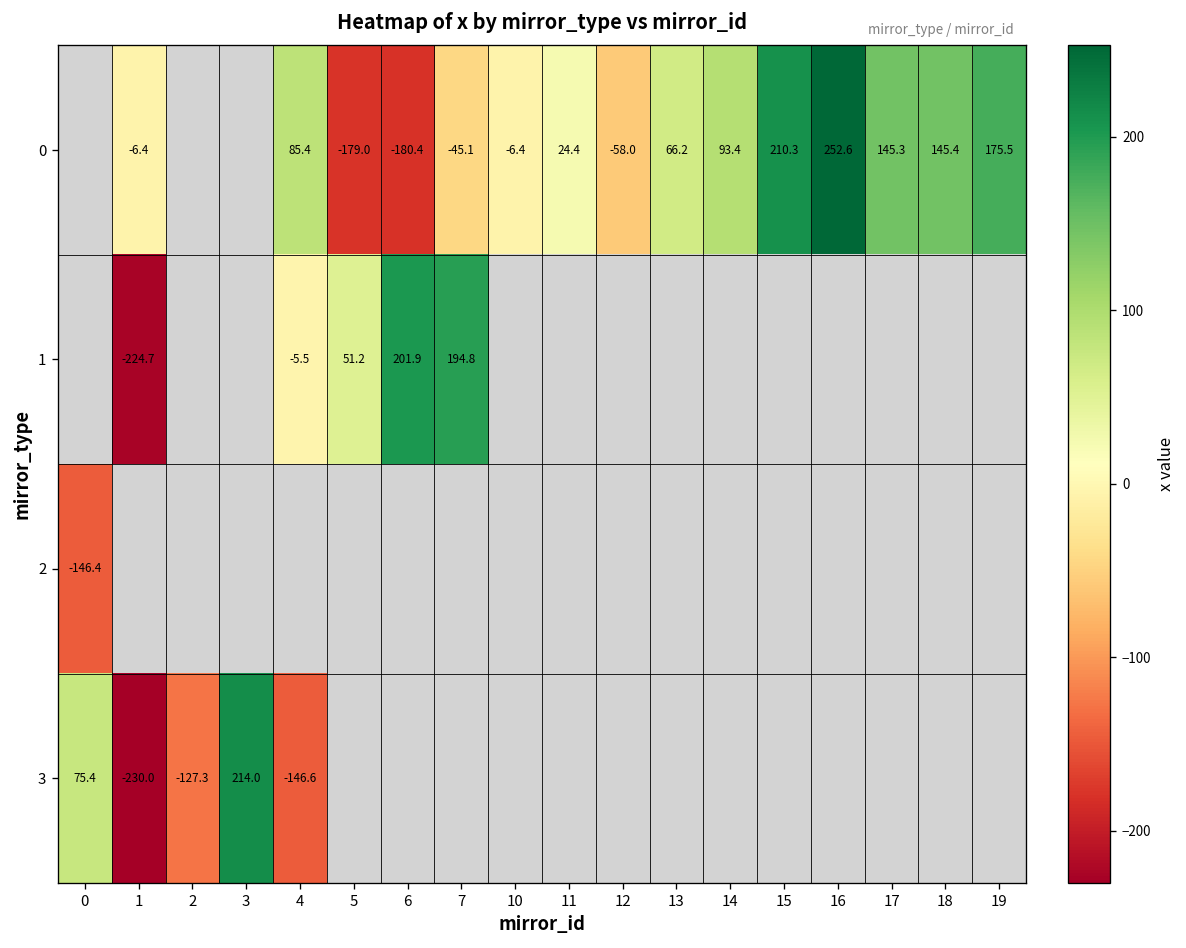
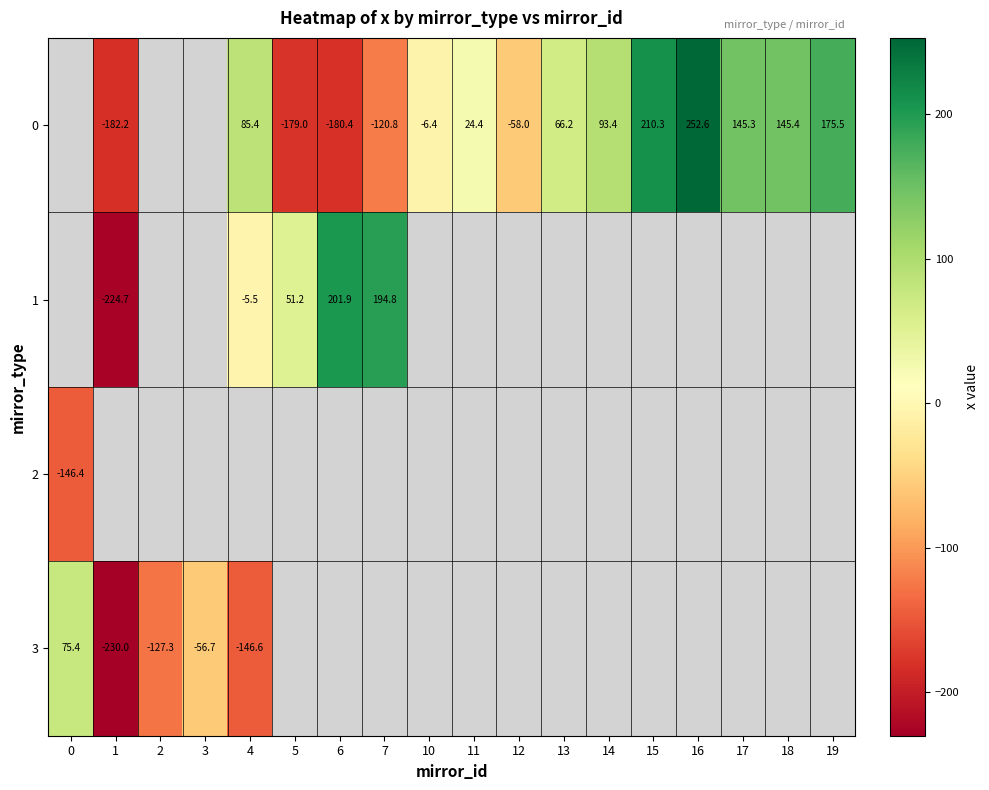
  {
    "0": {
-     "1": -6.4,
+     "1": -182.2,
      "4": 85.4,
      "5": -179.0,
      "6": -180.4,
-     "7": -45.1,
+     "7": -120.8,
      "10": -6.4,
      "11": 24.4,
      "12": -58.0,
      "13": 66.2,
      "14": 93.4,
      "15": 210.3,
      "16": 252.6,
      "17": 145.3,
      "18": 145.4,
      "19": 175.5
    },
    "1": {
      "1": -224.7,
      "4": -5.5,
      "5": 51.2,
      "6": 201.9,
      "7": 194.8
    },
    "2": {
      "0": -146.4
    },
    "3": {
      "0": 75.4,
      "1": -230.0,
      "2": -127.3,
-     "3": 214.0,
+     "3": -56.7,
      "4": -146.6
    }
  }
